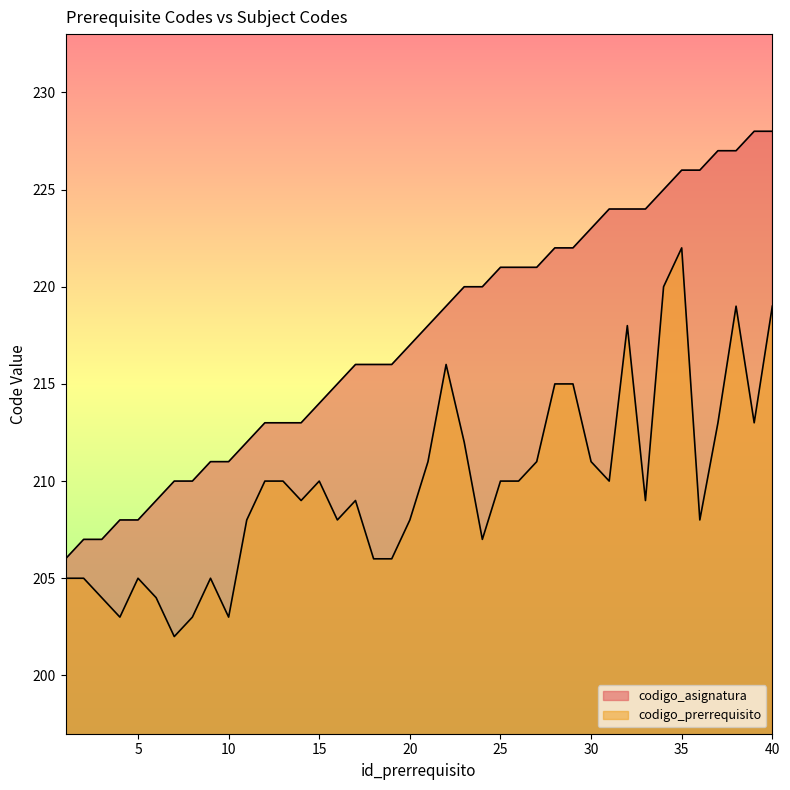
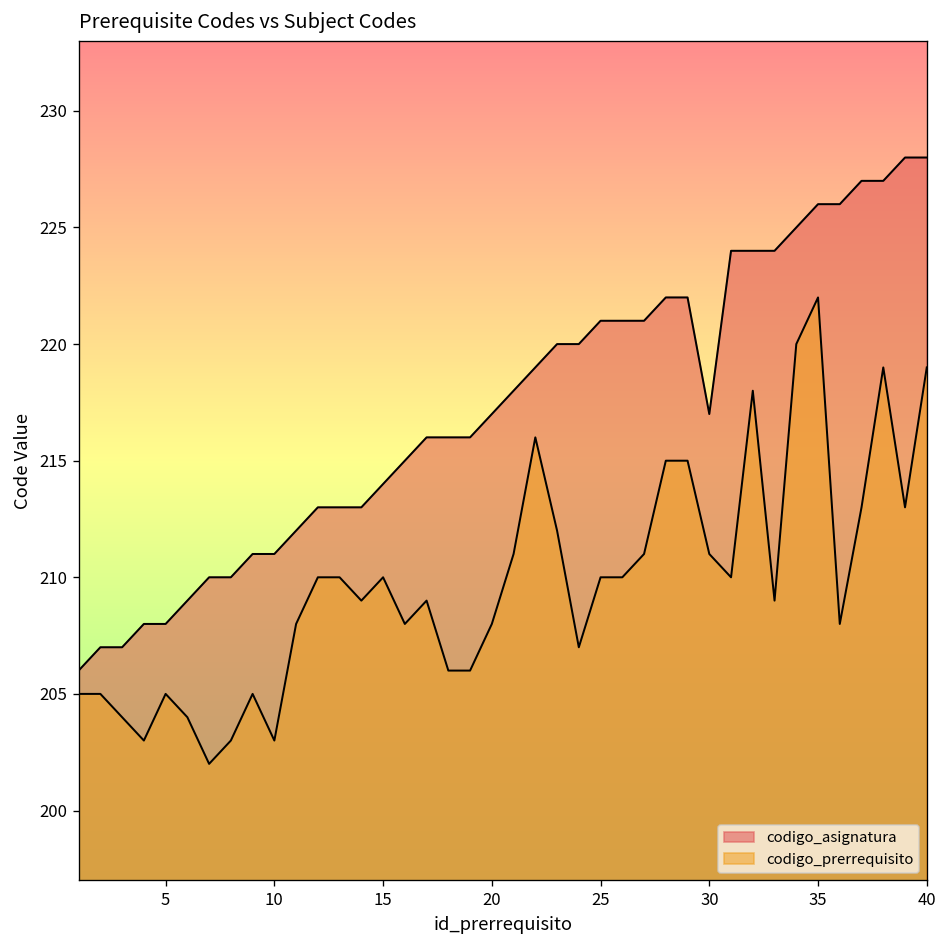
  {
    "codigo_asignatura": {
      "5": 208,
      "10": 211,
      "15": 214,
      "20": 217,
      "25": 221,
-     "30": 223,
+     "30": 217,
      "35": 226,
      "40": 228
    },
    "codigo_prerrequisito": {
      "5": 205,
      "10": 203,
      "15": 210,
      "20": 208,
      "25": 210,
      "30": 211,
      "35": 222,
      "40": 219
    }
  }
